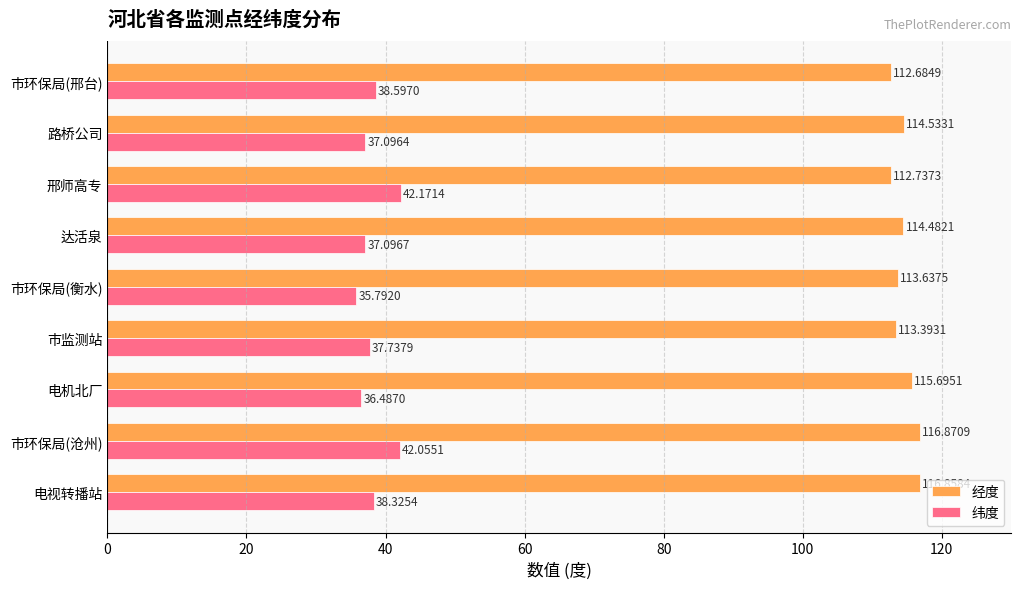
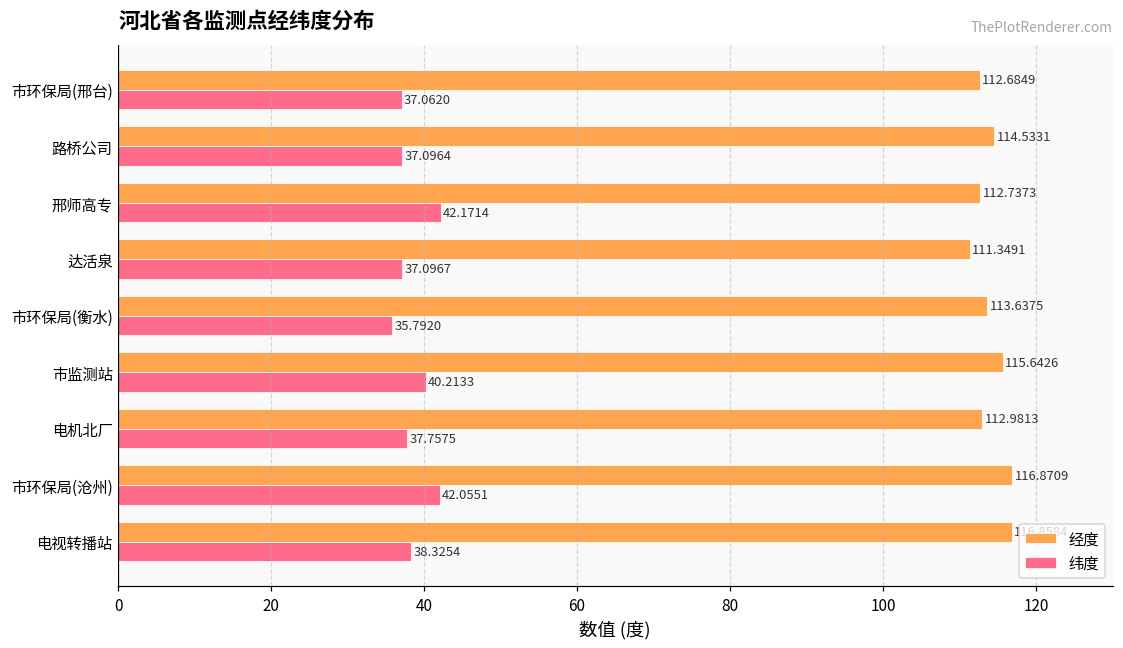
  {
    "经度": {
      "市环保局(邢台)": 112.6849,
      "路桥公司": 114.5331,
      "邢师高专": 112.7373,
-     "达活泉": 114.4821,
+     "达活泉": 111.3491,
      "市环保局(衡水)": 113.6375,
-     "市监测站": 113.3931,
-     "电机北厂": 115.6951,
+     "市监测站": 115.6426,
+     "电机北厂": 112.9813,
      "市环保局(沧州)": 116.8709
    },
    "纬度": {
-     "市环保局(邢台)": 38.5970,
+     "市环保局(邢台)": 37.0620,
      "路桥公司": 37.0964,
      "邢师高专": 42.1714,
      "达活泉": 37.0967,
      "市环保局(衡水)": 35.7920,
-     "市监测站": 37.7379,
-     "电机北厂": 36.4870,
+     "市监测站": 40.2133,
+     "电机北厂": 37.7575,
      "市环保局(沧州)": 42.0551,
      "电视转播站": 38.3254
    }
  }
